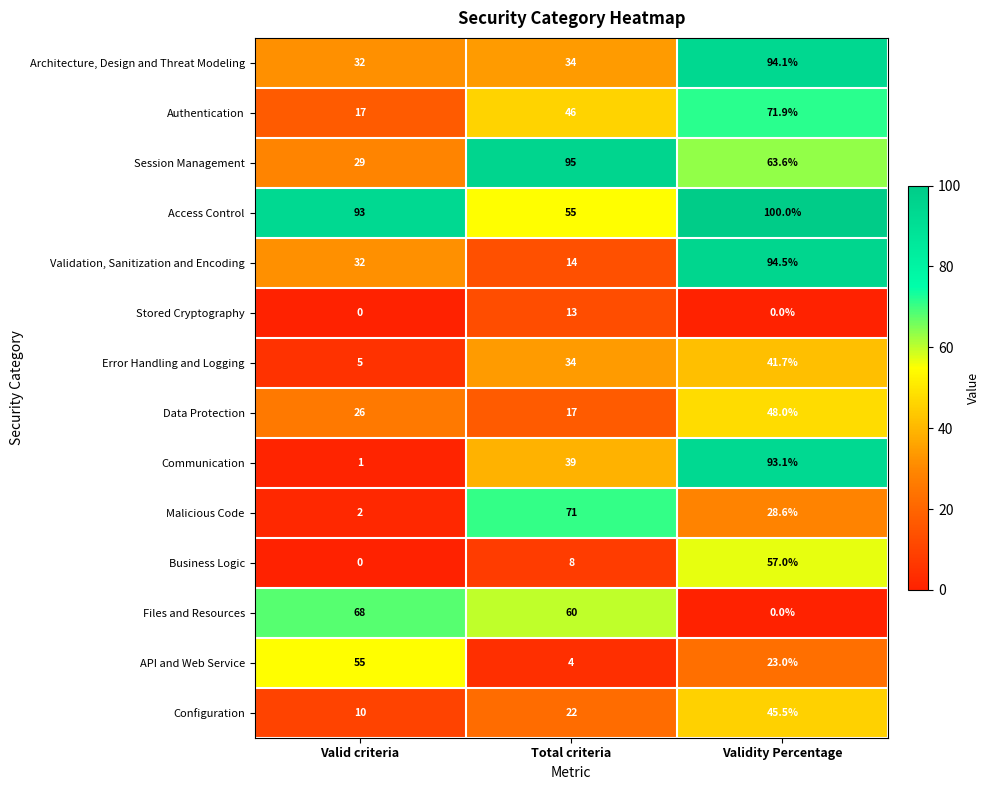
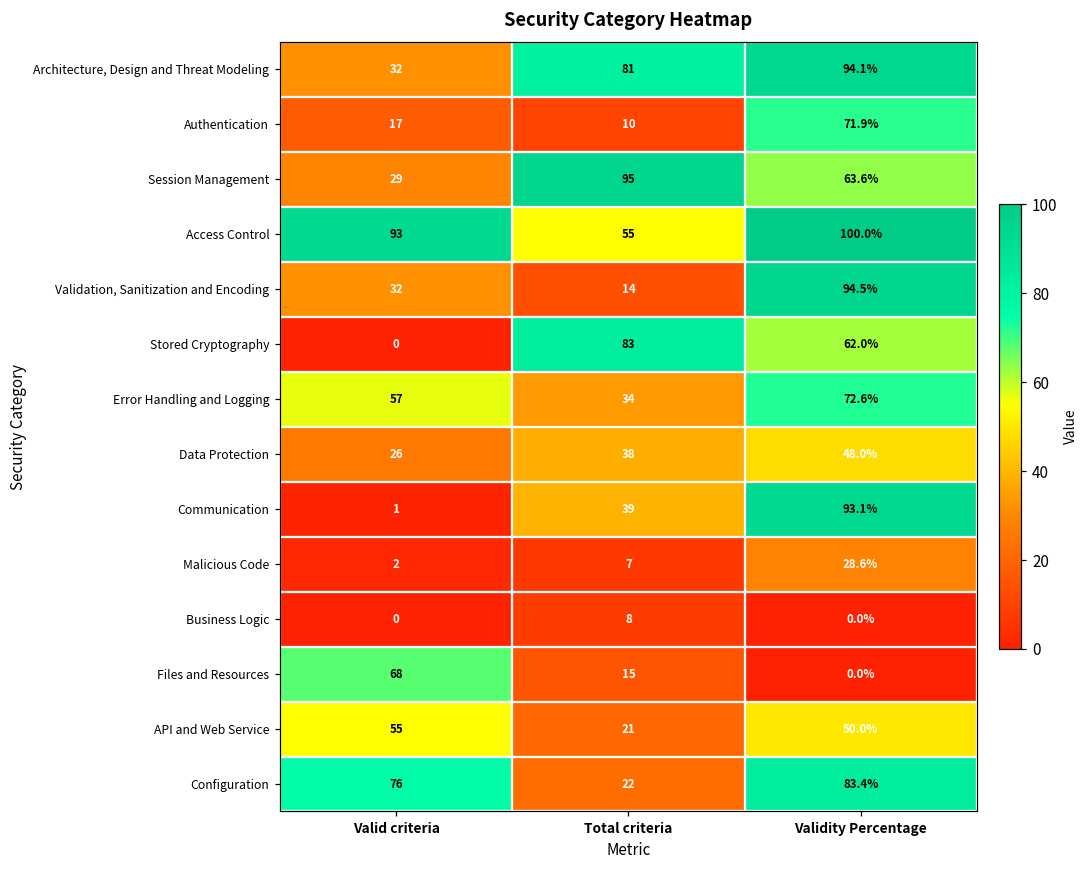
  {
    "Architecture, Design and Threat Modeling": {
      "Valid criteria": "32",
-     "Total criteria": "34",
+     "Total criteria": "81",
      "Validity Percentage": "94.1%"
    },
    "Authentication": {
      "Valid criteria": "17",
-     "Total criteria": "46",
+     "Total criteria": "10",
      "Validity Percentage": "71.9%"
    },
    "Session Management": {
      "Valid criteria": "29",
      "Total criteria": "95",
      "Validity Percentage": "63.6%"
    },
    "Access Control": {
      "Valid criteria": "93",
      "Total criteria": "55",
      "Validity Percentage": "100.0%"
    },
    "Validation, Sanitization and Encoding": {
      "Valid criteria": "32",
      "Total criteria": "14",
      "Validity Percentage": "94.5%"
    },
    "Stored Cryptography": {
      "Valid criteria": "0",
-     "Total criteria": "13",
-     "Validity Percentage": "0.0%"
+     "Total criteria": "83",
+     "Validity Percentage": "62.0%"
    },
    "Error Handling and Logging": {
-     "Valid criteria": "5",
+     "Valid criteria": "57",
      "Total criteria": "34",
-     "Validity Percentage": "41.7%"
+     "Validity Percentage": "72.6%"
    },
    "Data Protection": {
      "Valid criteria": "26",
-     "Total criteria": "17",
+     "Total criteria": "38",
      "Validity Percentage": "48.0%"
    },
    "Communication": {
      "Valid criteria": "1",
      "Total criteria": "39",
      "Validity Percentage": "93.1%"
    },
    "Malicious Code": {
      "Valid criteria": "2",
-     "Total criteria": "71",
+     "Total criteria": "7",
      "Validity Percentage": "28.6%"
    },
    "Business Logic": {
      "Valid criteria": "0",
      "Total criteria": "8",
-     "Validity Percentage": "57.0%"
+     "Validity Percentage": "0.0%"
    },
    "Files and Resources": {
      "Valid criteria": "68",
-     "Total criteria": "60",
+     "Total criteria": "15",
      "Validity Percentage": "0.0%"
    },
    "API and Web Service": {
      "Valid criteria": "55",
-     "Total criteria": "4",
-     "Validity Percentage": "23.0%"
+     "Total criteria": "21",
+     "Validity Percentage": "50.0%"
    },
    "Configuration": {
-     "Valid criteria": "10",
+     "Valid criteria": "76",
      "Total criteria": "22",
-     "Validity Percentage": "45.5%"
+     "Validity Percentage": "83.4%"
    }
  }
